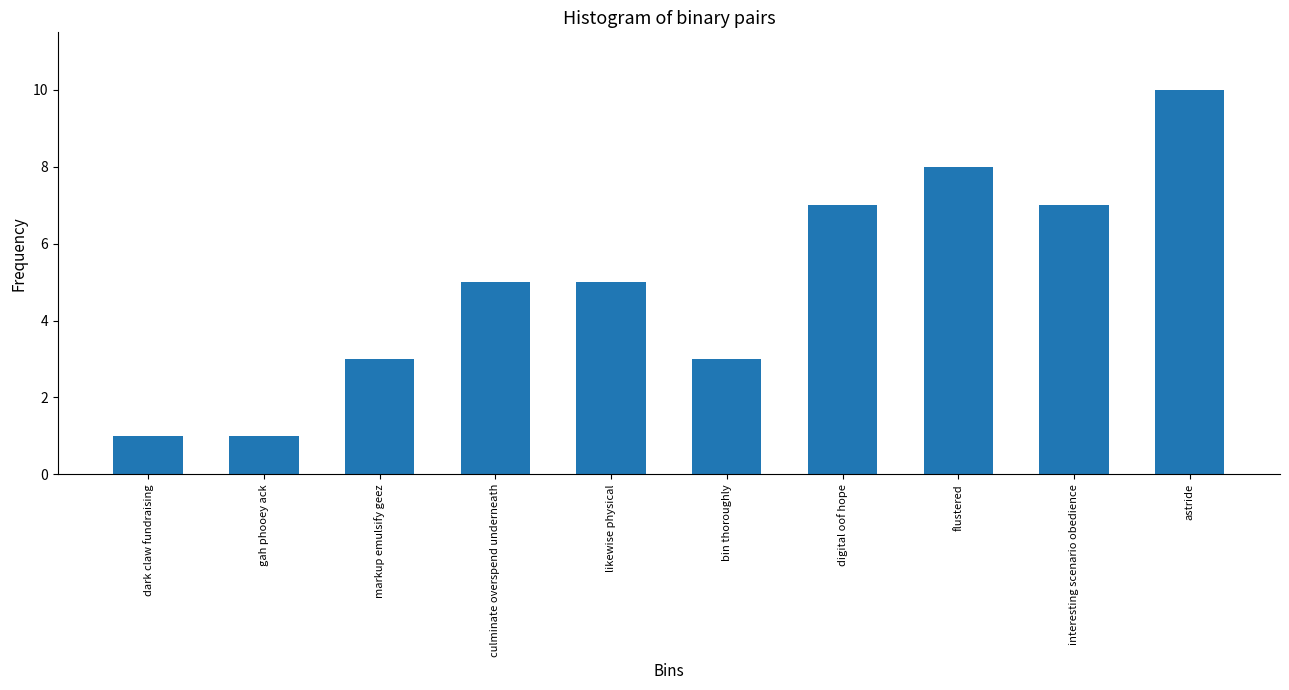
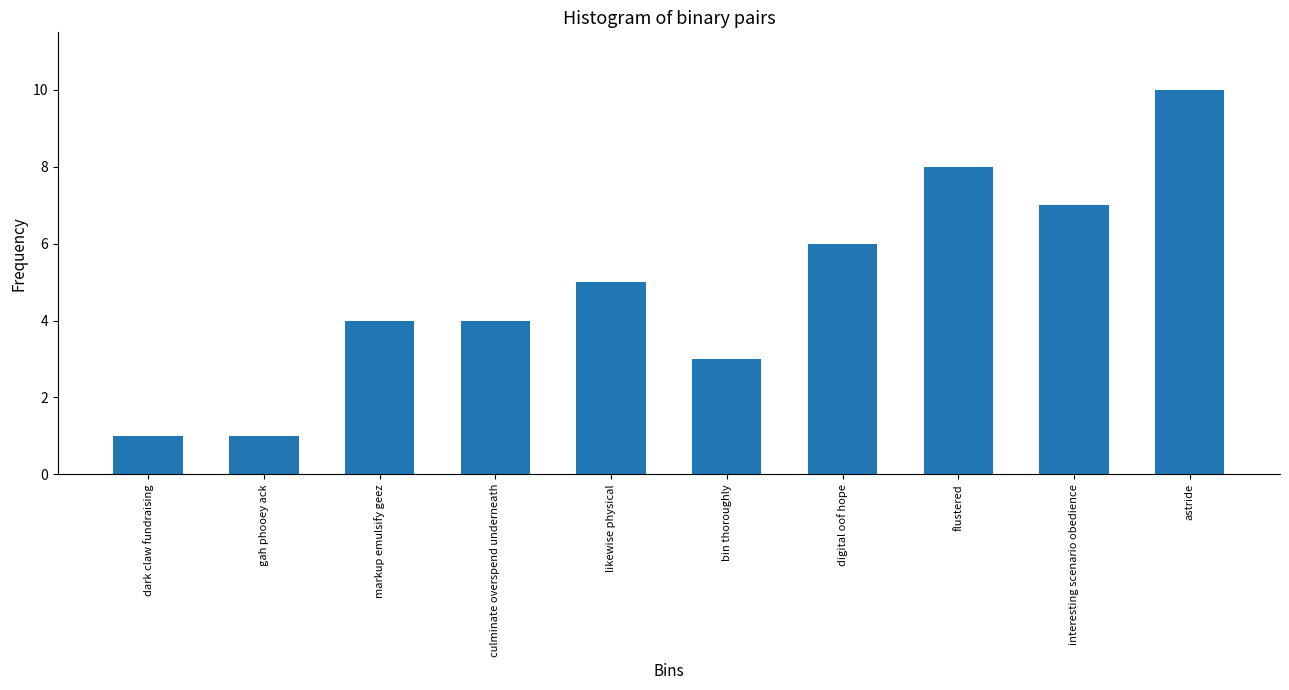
  {
    "dark claw fundraising": 1,
    "gah phooey ack": 1,
-   "markup emulsify geez": 3,
-   "culminate overspend underneath": 5,
+   "markup emulsify geez": 4,
+   "culminate overspend underneath": 4,
    "likewise physical": 5,
    "bin thoroughly": 3,
-   "digital oof hope": 7,
+   "digital oof hope": 6,
    "flustered": 8,
    "interesting scenario obedience": 7,
    "astride": 10
  }
